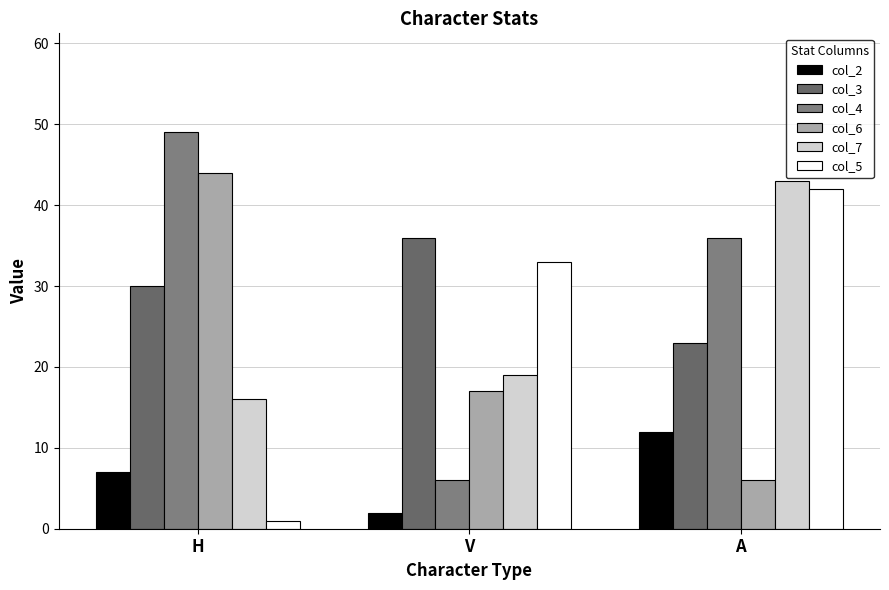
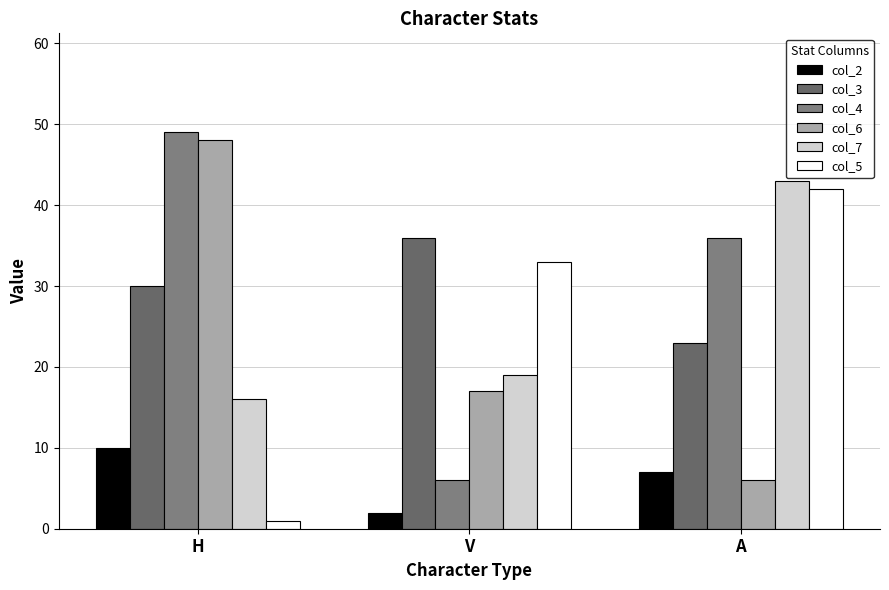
  {
    "col_2": {
-     "H": 7,
+     "H": 10,
      "V": 2,
-     "A": 12
+     "A": 7
    },
    "col_6": {
-     "H": 44,
+     "H": 48,
      "V": 17,
      "A": 6
    },
    "col_7": {
      "H": 16,
      "V": 19,
      "A": 43
    },
    "col_5": {
      "H": 1,
      "V": 33,
      "A": 42
    }
  }
